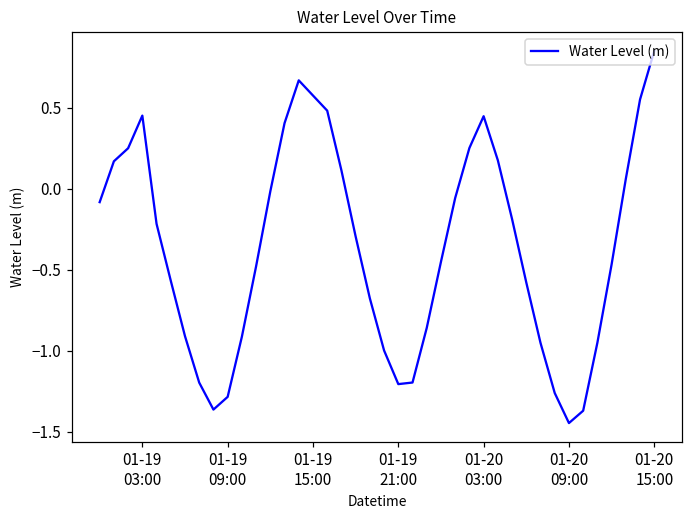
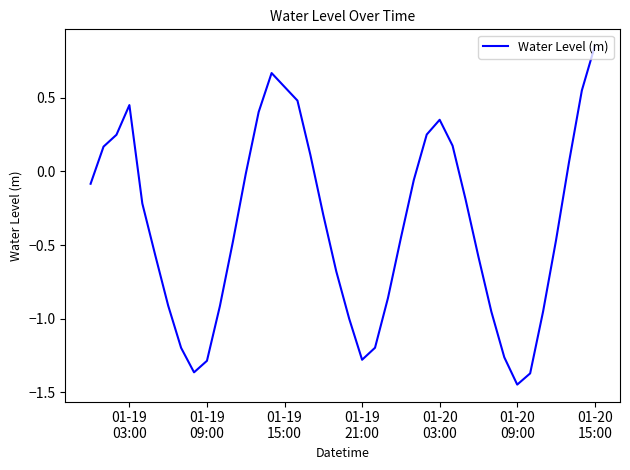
  {
    "01-19 03:00": 0.45,
    "01-19 09:00": -1.29,
    "01-19 15:00": 0.57,
-   "01-19 21:00": -1.21,
-   "01-20 03:00": 0.45,
+   "01-19 21:00": -1.28,
+   "01-20 03:00": 0.35,
    "01-20 09:00": -1.45
  }
